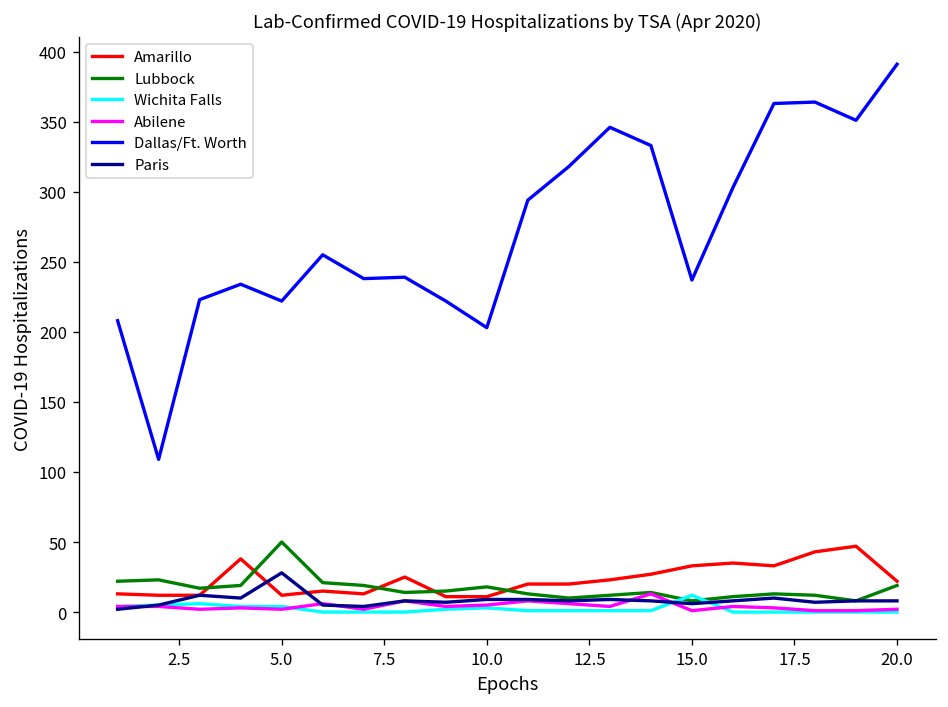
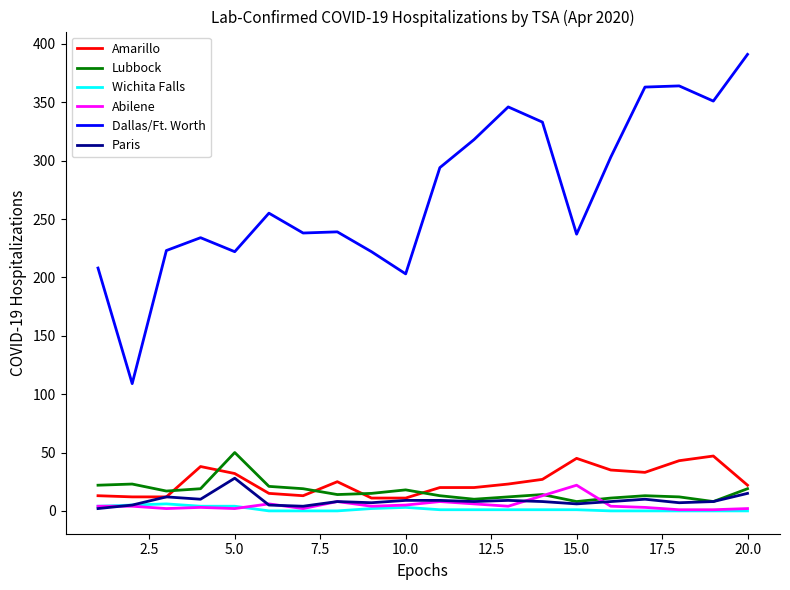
  {
    "Amarillo": {
-     "5.0": 12,
-     "15.0": 33,
+     "5.0": 32,
+     "15.0": 45,
      "20.0": 22
    },
    "Lubbock": {
      "5.0": 50,
      "10.0": 18,
      "20.0": 19
    },
    "Wichita Falls": {
-     "15.0": 12
+     "15.0": 1
    },
    "Abilene": {
-     "15.0": 1
+     "15.0": 22
    },
    "Dallas/Ft. Worth": {
      "5.0": 222,
      "10.0": 203,
      "15.0": 237,
      "20.0": 391
    },
    "Paris": {
      "5.0": 28,
-     "20.0": 8
+     "20.0": 15
    }
  }
